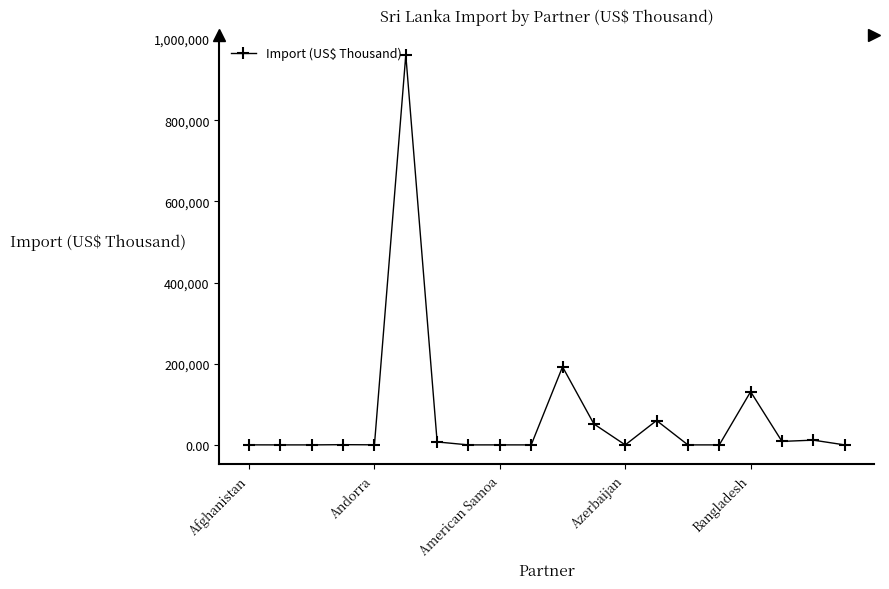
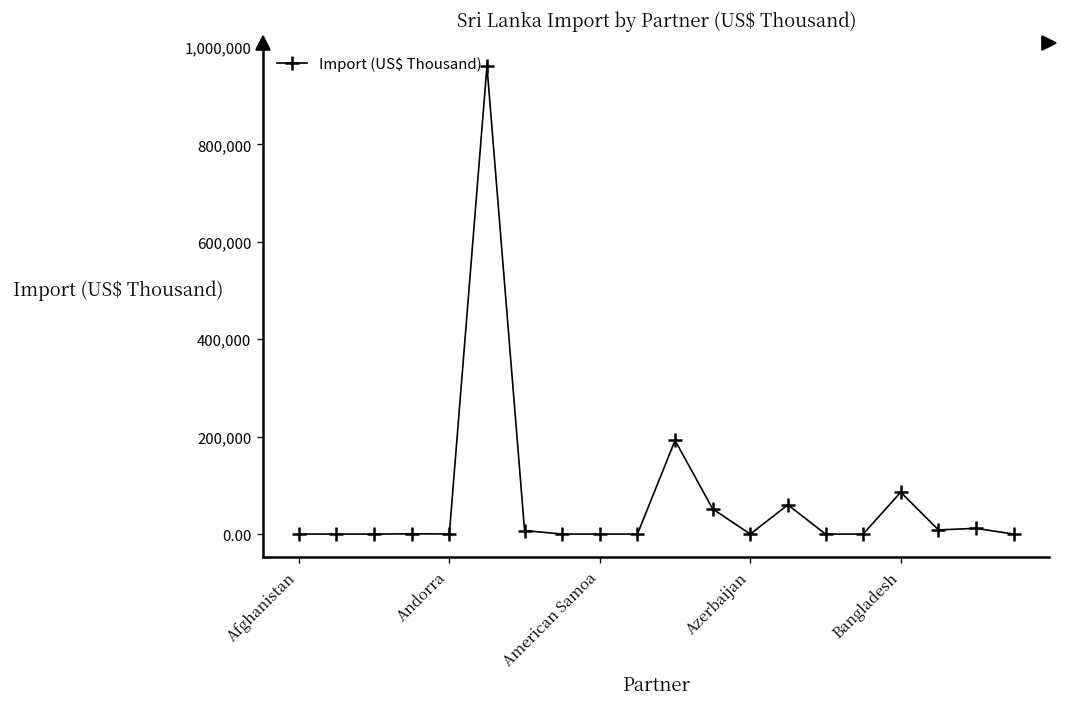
  {
    "Afghanistan": "0",
    "Andorra": "0",
    "American Samoa": "0",
    "Azerbaijan": "0",
-   "Bangladesh": "130,000"
+   "Bangladesh": "90,000"
  }
